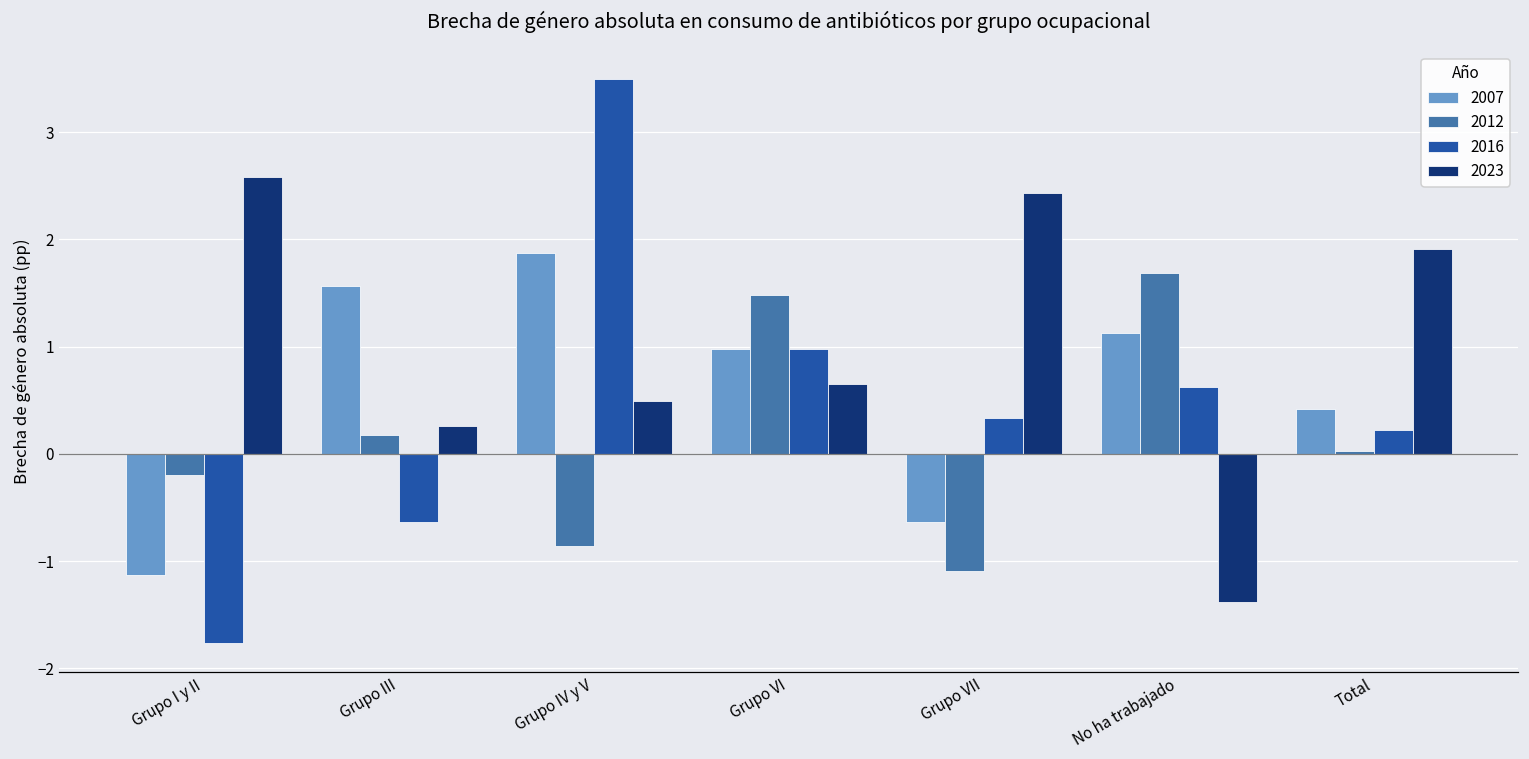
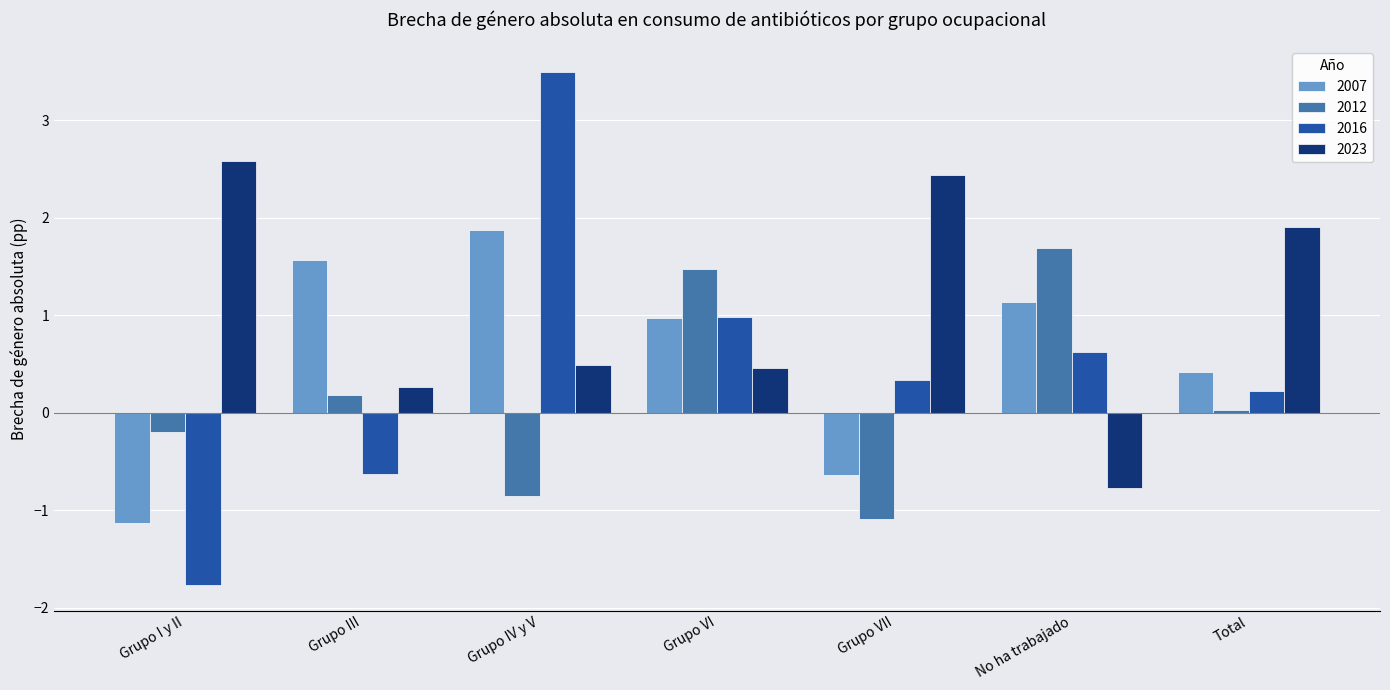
  {
    "2023": {
      "Grupo I y II": 2.6,
      "Grupo III": 0.3,
      "Grupo IV y V": 0.5,
-     "Grupo VI": 0.7,
+     "Grupo VI": 0.5,
      "Grupo VII": 2.4,
-     "No ha trabajado": -1.4,
+     "No ha trabajado": -0.8,
      "Total": 1.9
    }
  }
